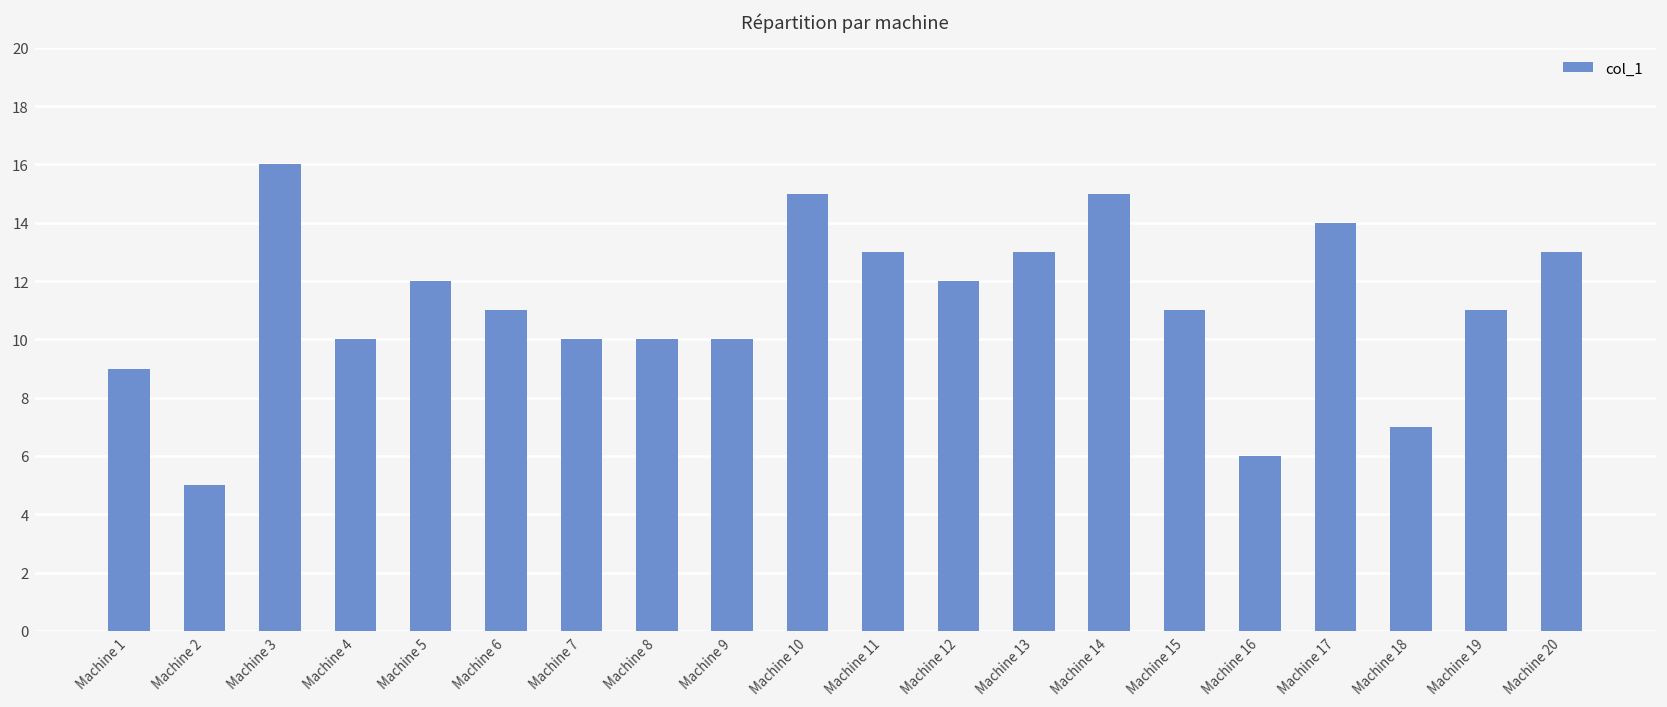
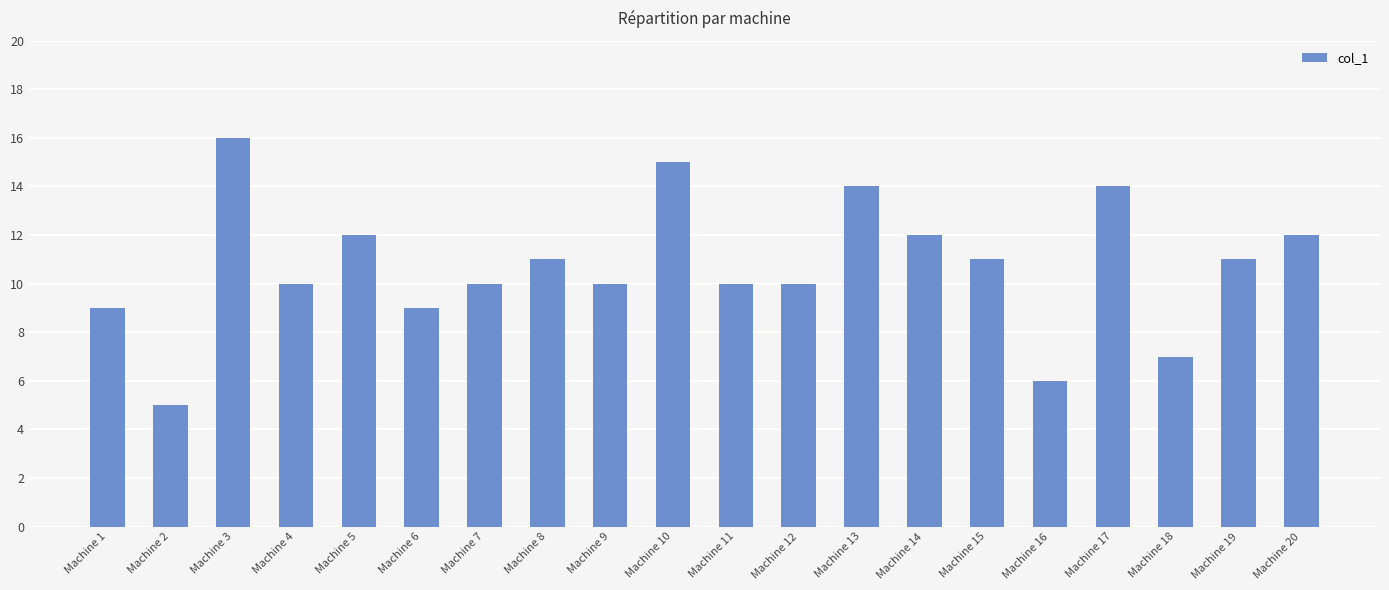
  {
    "Machine 1": 9,
    "Machine 2": 5,
    "Machine 3": 16,
    "Machine 4": 10,
    "Machine 5": 12,
-   "Machine 6": 11,
+   "Machine 6": 9,
    "Machine 7": 10,
-   "Machine 8": 10,
+   "Machine 8": 11,
    "Machine 9": 10,
    "Machine 10": 15,
-   "Machine 11": 13,
-   "Machine 12": 12,
-   "Machine 13": 13,
-   "Machine 14": 15,
+   "Machine 11": 10,
+   "Machine 12": 10,
+   "Machine 13": 14,
+   "Machine 14": 12,
    "Machine 15": 11,
    "Machine 16": 6,
    "Machine 17": 14,
    "Machine 18": 7,
    "Machine 19": 11,
-   "Machine 20": 13
+   "Machine 20": 12
  }
